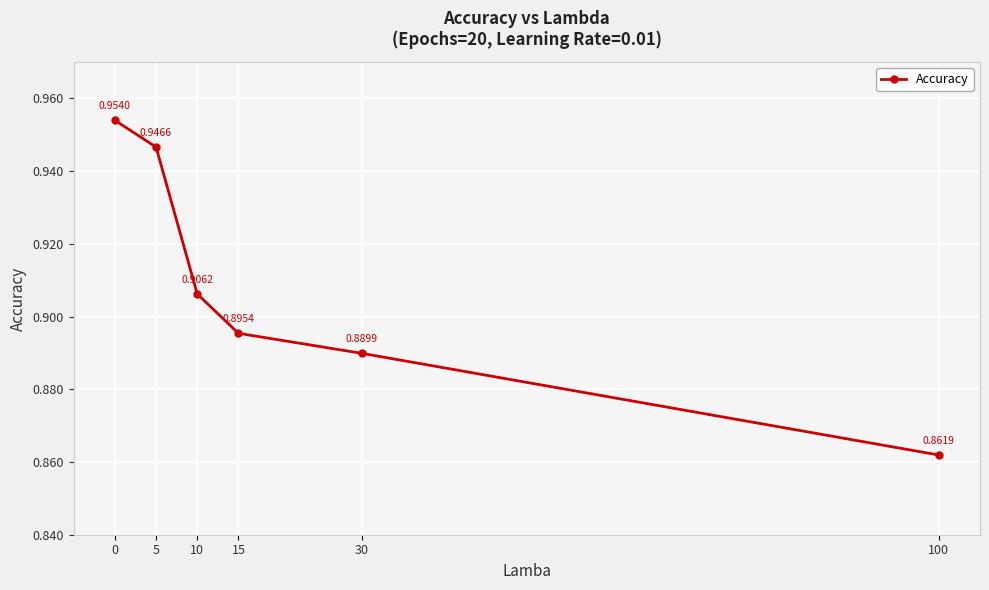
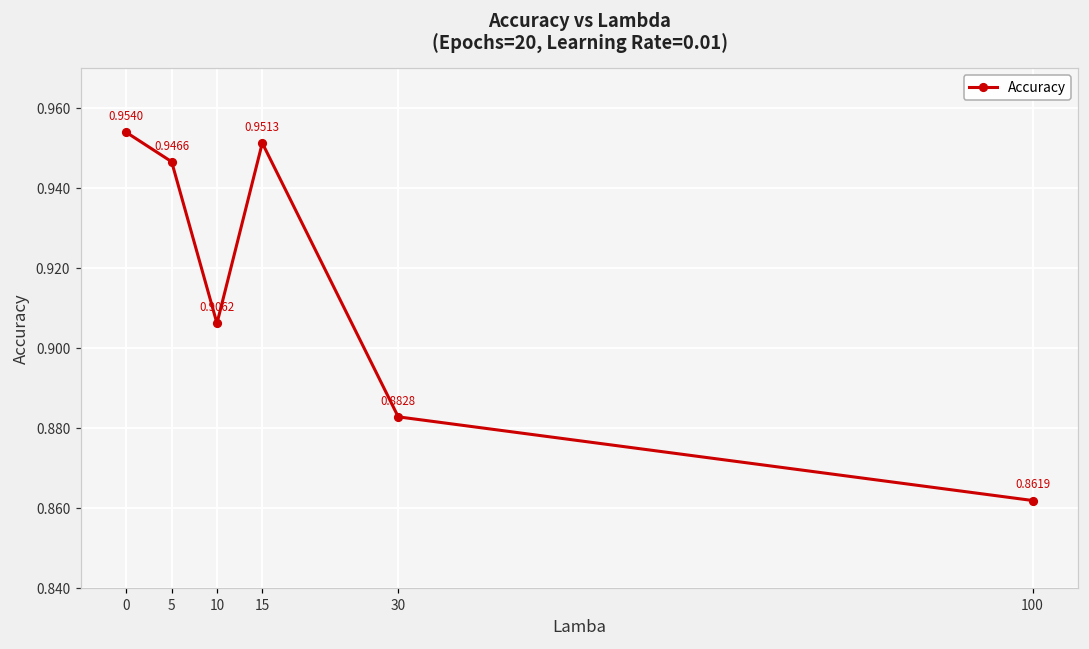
  {
    "0": 0.9540,
    "5": 0.9466,
    "10": 0.9062,
-   "15": 0.8954,
-   "30": 0.8899,
+   "15": 0.9513,
+   "30": 0.8828,
    "100": 0.8619
  }
